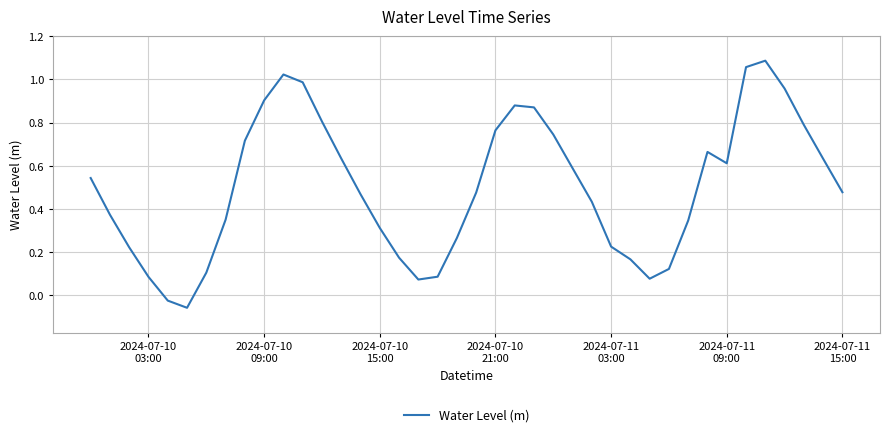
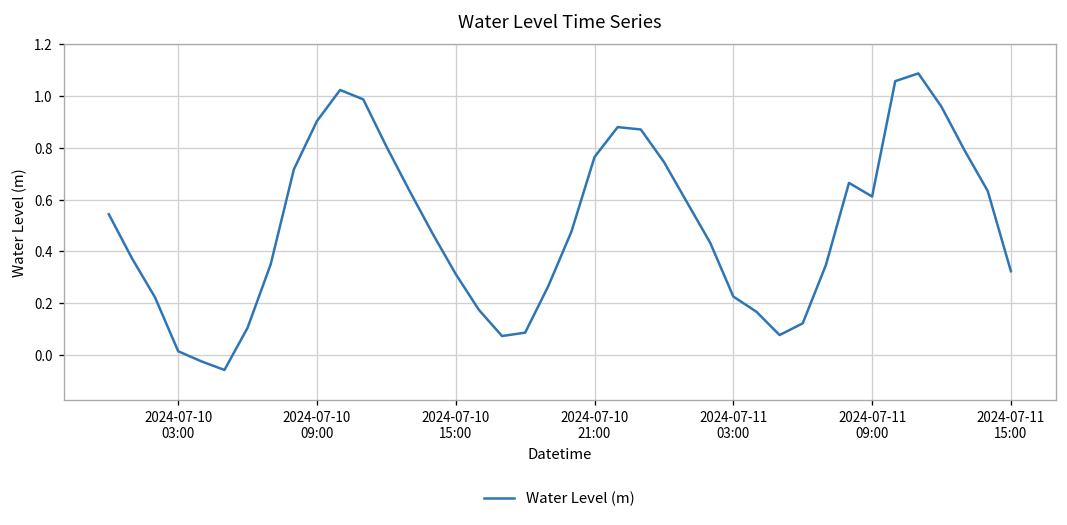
  {
-   "2024-07-10 03:00": 0.09,
+   "2024-07-10 03:00": 0.01,
    "2024-07-10 09:00": 0.90,
    "2024-07-10 15:00": 0.31,
    "2024-07-10 21:00": 0.76,
    "2024-07-11 03:00": 0.23,
    "2024-07-11 09:00": 0.61,
-   "2024-07-11 15:00": 0.48
+   "2024-07-11 15:00": 0.32
  }
